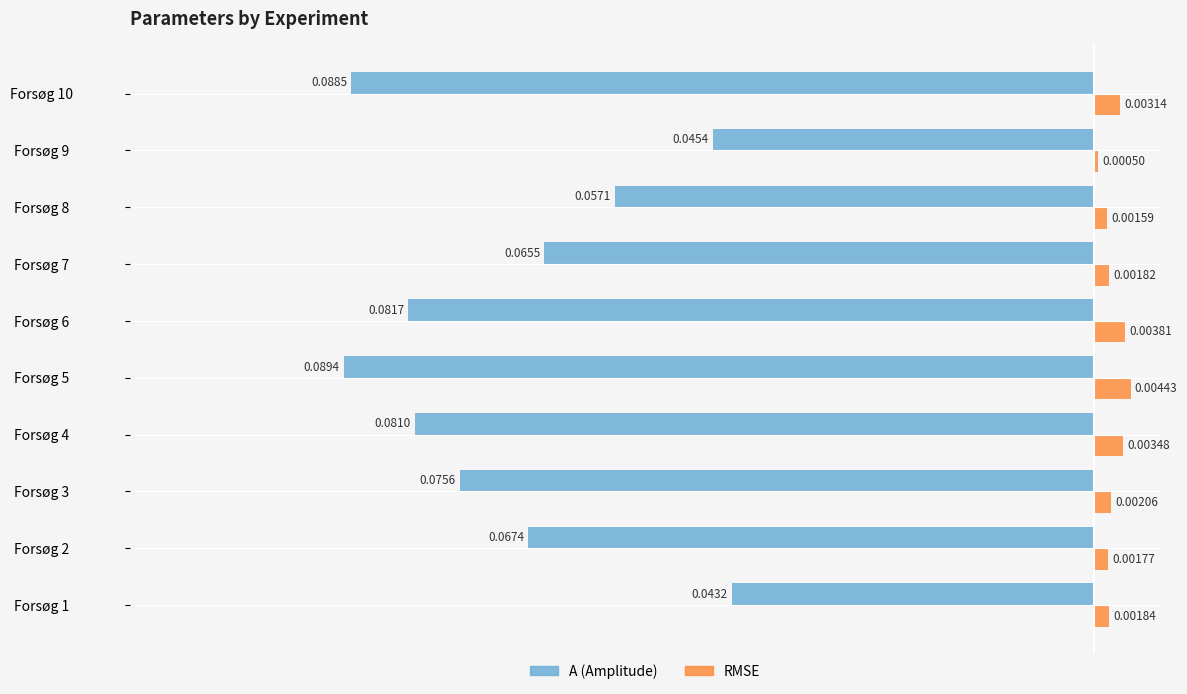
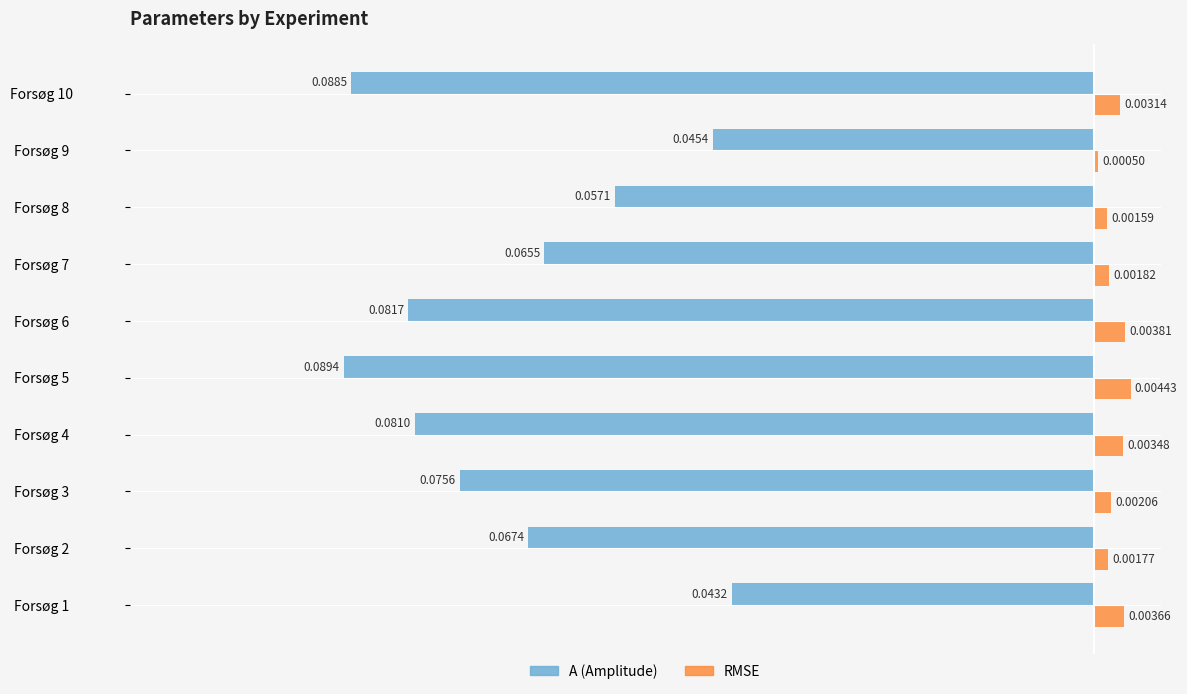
  {
    "RMSE": {
      "Forsøg 10": 0.00314,
      "Forsøg 9": 0.00050,
      "Forsøg 8": 0.00159,
      "Forsøg 7": 0.00182,
      "Forsøg 6": 0.00381,
      "Forsøg 5": 0.00443,
      "Forsøg 4": 0.00348,
      "Forsøg 3": 0.00206,
      "Forsøg 2": 0.00177,
-     "Forsøg 1": 0.00184
+     "Forsøg 1": 0.00366
    }
  }
